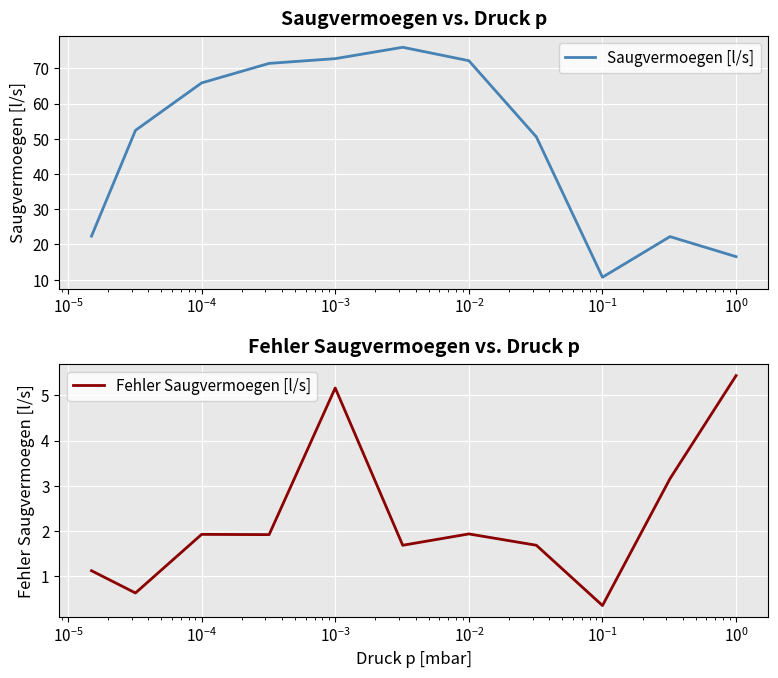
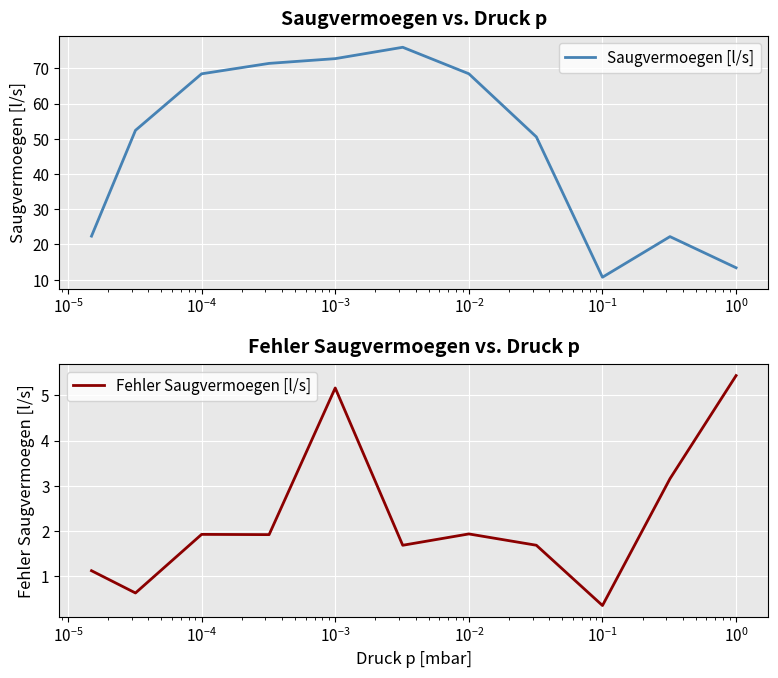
  {
    "Saugvermoegen vs. Druck p": {
-     "10^-4": 66,
+     "10^-4": 68,
      "10^-3": 73,
-     "10^-2": 72,
+     "10^-2": 68,
      "10^-1": 11,
-     "10^0": 17
+     "10^0": 13
    },
    "Fehler Saugvermoegen vs. Druck p": {
      "10^-4": 1.9,
      "10^-3": 5.2,
      "10^-2": 1.9,
      "10^-1": 0.3,
      "10^0": 5.4
    }
  }
